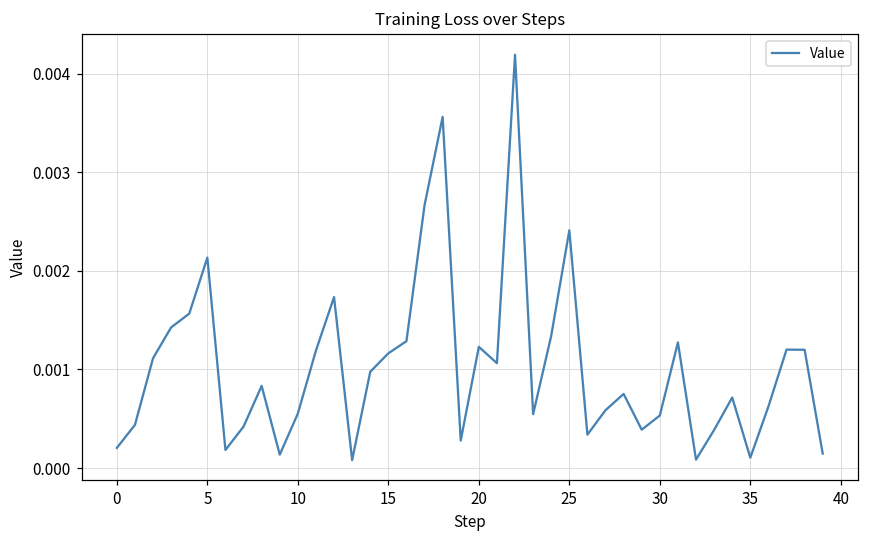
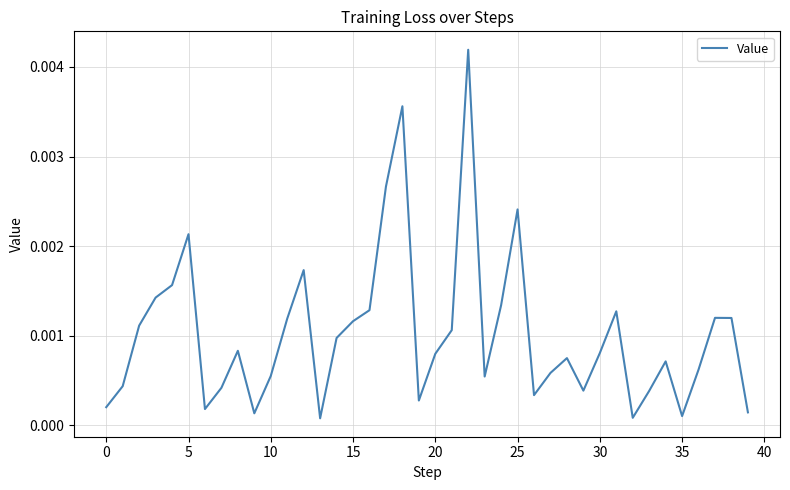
  {
    "0": 0.0002,
    "5": 0.0021,
    "10": 0.0006,
    "15": 0.0012,
-   "20": 0.0012,
+   "20": 0.0008,
    "25": 0.0024,
-   "30": 0.0005,
+   "30": 0.0008,
    "35": 0.0001
  }
